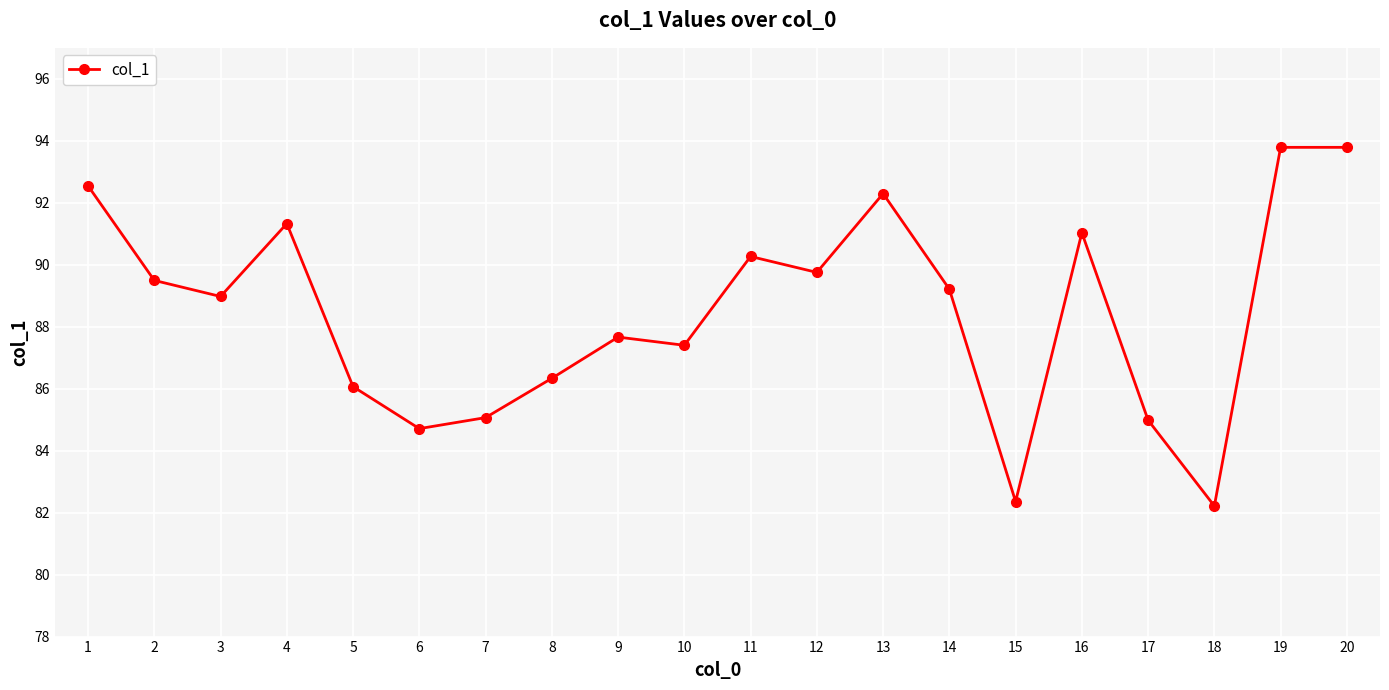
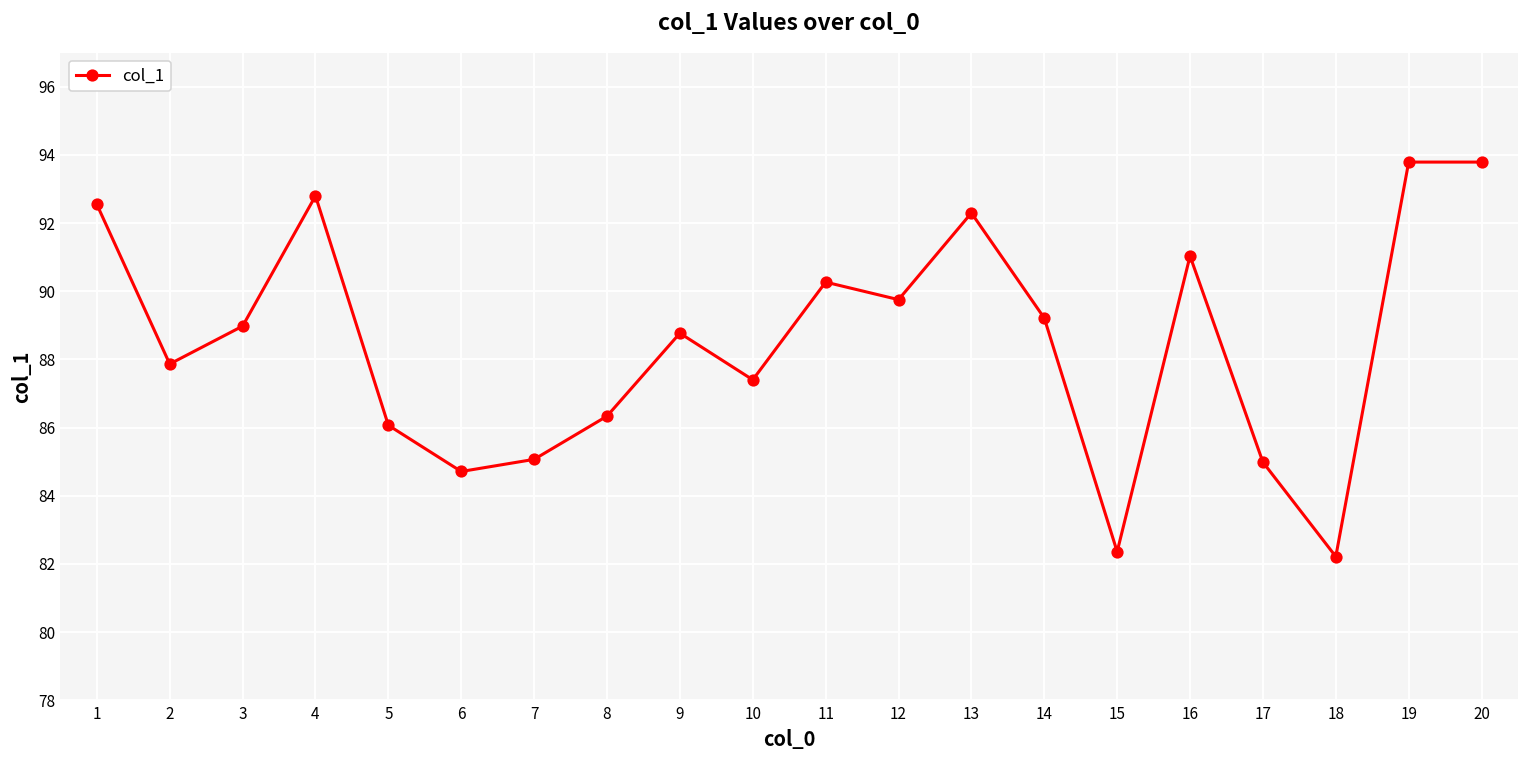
  {
    "1": 92.5,
-   "2": 89.5,
+   "2": 87.9,
    "3": 89.0,
-   "4": 91.3,
+   "4": 92.8,
    "5": 86.1,
    "6": 84.7,
    "7": 85.1,
    "8": 86.3,
-   "9": 87.7,
+   "9": 88.8,
    "10": 87.4,
    "11": 90.3,
    "12": 89.8,
    "13": 92.3,
    "14": 89.2,
    "15": 82.4,
    "16": 91.0,
    "17": 85.0,
    "18": 82.2,
    "19": 93.8,
    "20": 93.8
  }
